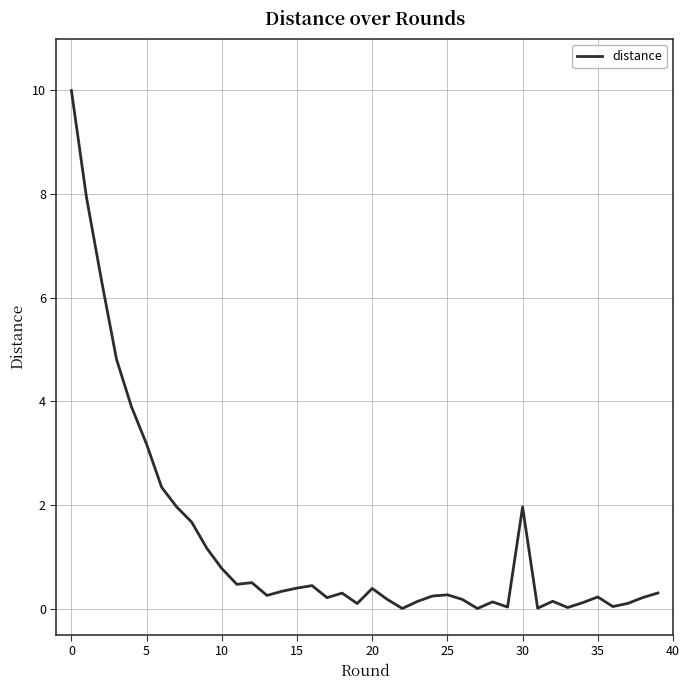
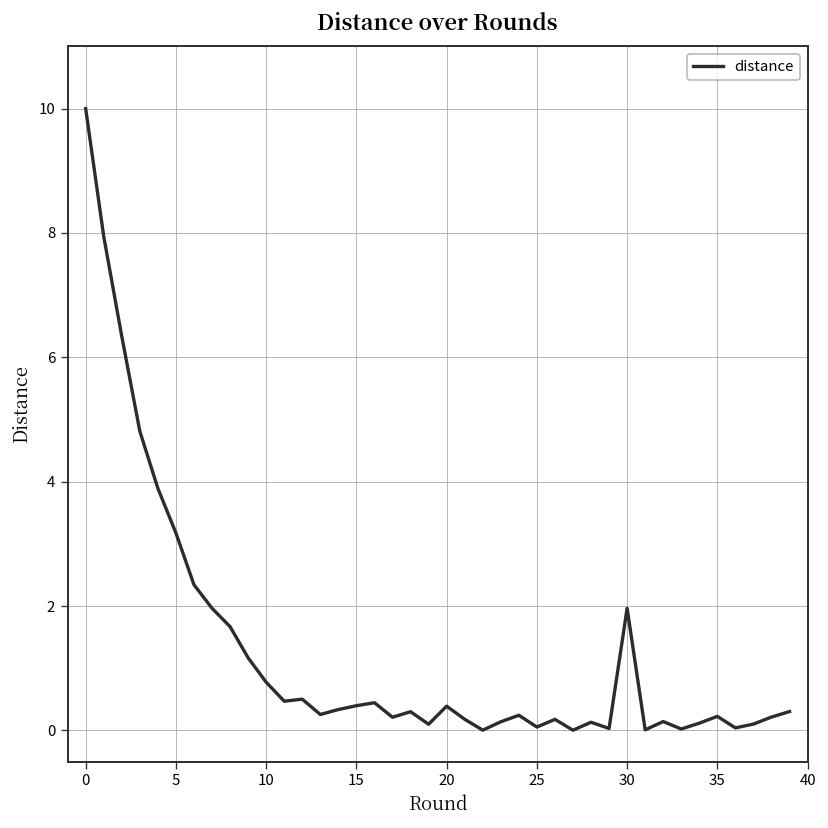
  {
    "0": 10.0,
    "5": 3.2,
    "10": 0.8,
    "15": 0.4,
    "20": 0.4,
-   "25": 0.3,
+   "25": 0.1,
    "30": 2.0,
    "35": 0.2
  }
